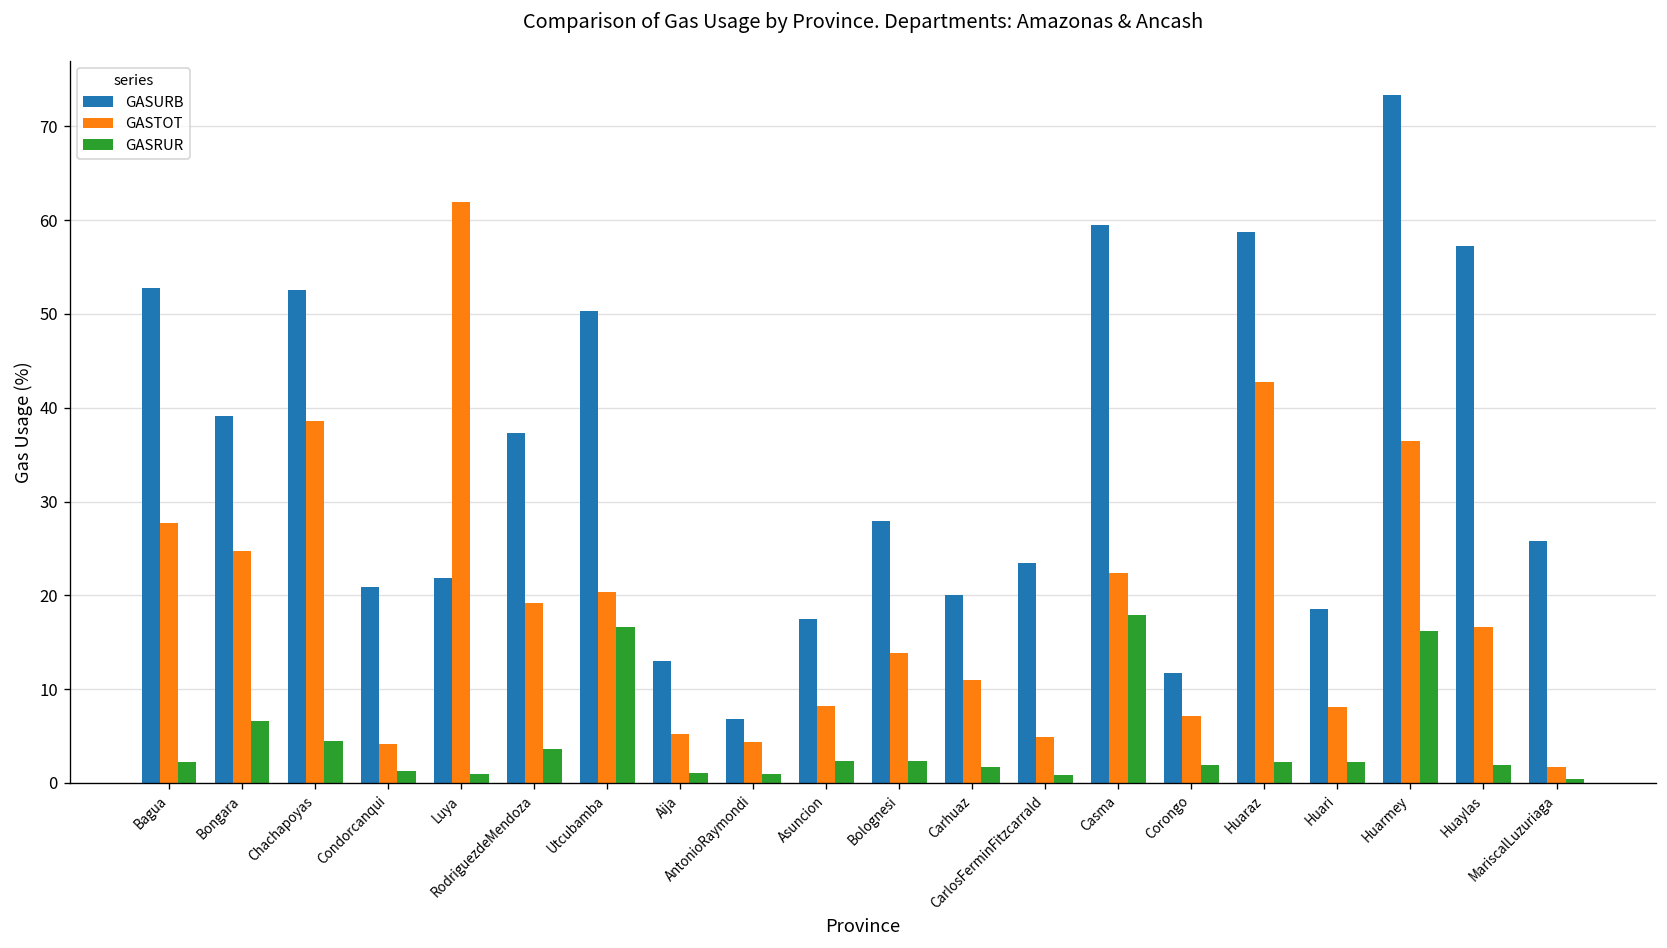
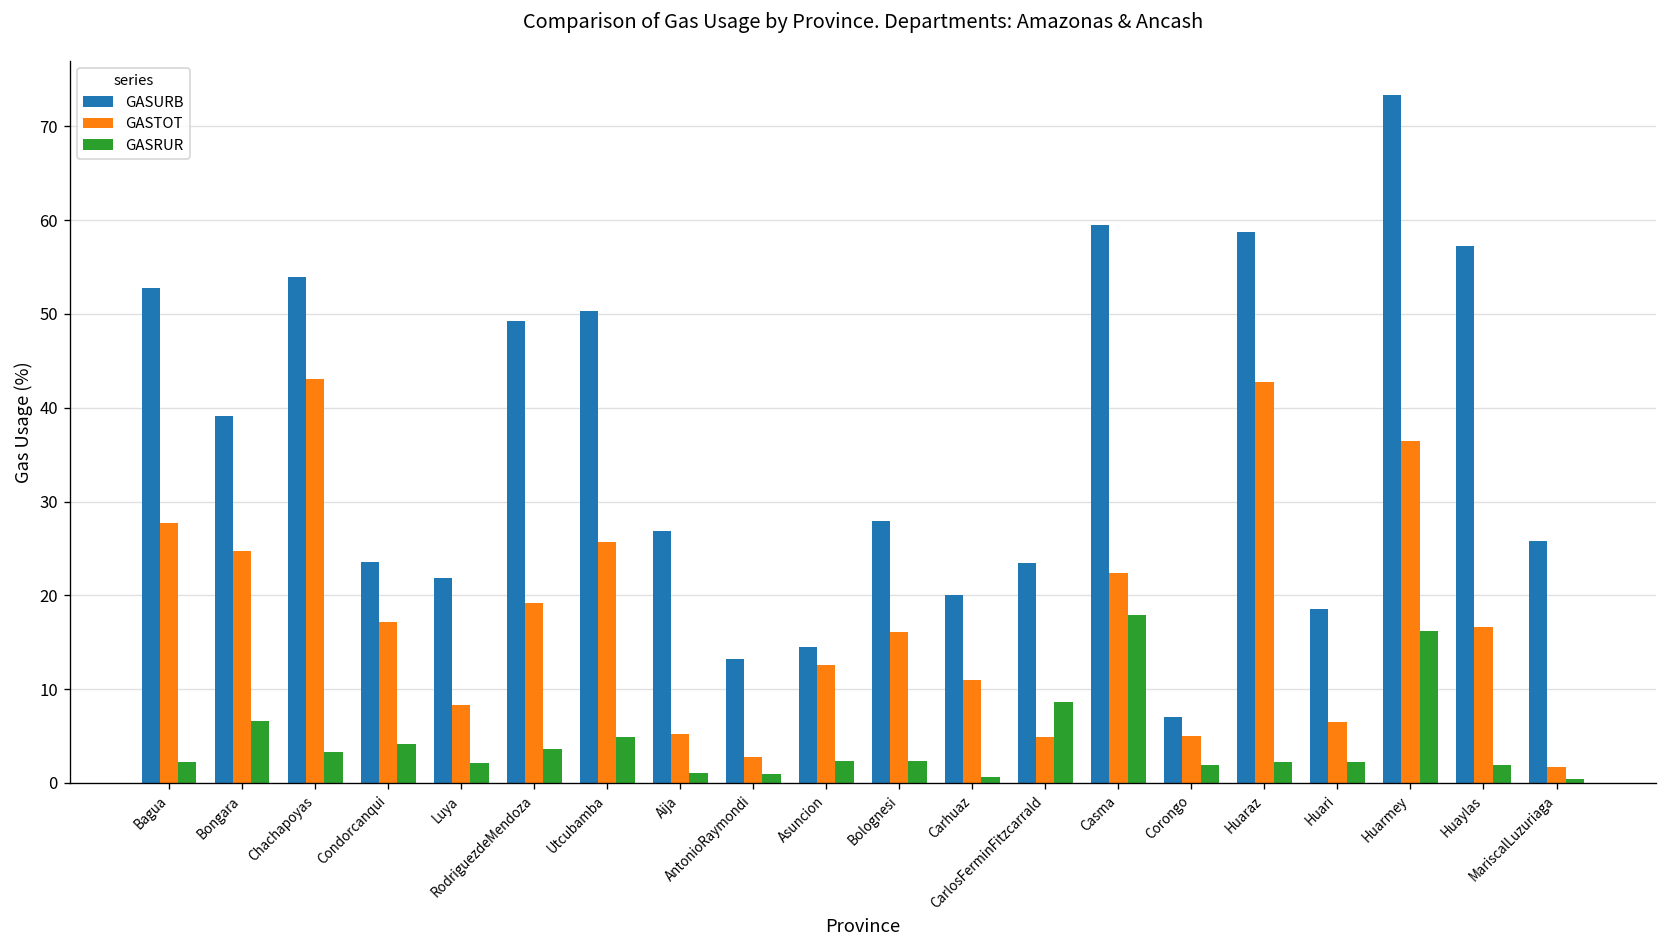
  {
    "GASURB": {
      "Bagua": 53,
      "Bongara": 39,
-     "Chachapoyas": 53,
-     "Condorcanqui": 21,
+     "Chachapoyas": 54,
+     "Condorcanqui": 24,
      "Luya": 22,
-     "RodriguezdeMendoza": 37,
+     "RodriguezdeMendoza": 49,
      "Utcubamba": 50,
-     "Aija": 13,
-     "AntonioRaymondi": 7,
-     "Asuncion": 17,
+     "Aija": 27,
+     "AntonioRaymondi": 13,
+     "Asuncion": 14,
      "Bolognesi": 28,
      "Carhuaz": 20,
      "CarlosFerminFitzcarrald": 23,
      "Casma": 60,
-     "Corongo": 12,
+     "Corongo": 7,
      "Huaraz": 59,
      "Huari": 19,
      "Huarmey": 73,
      "Huaylas": 57,
      "MariscalLuzuriaga": 26
    },
    "GASTOT": {
      "Bagua": 28,
      "Bongara": 25,
-     "Chachapoyas": 39,
-     "Condorcanqui": 4,
-     "Luya": 62,
+     "Chachapoyas": 43,
+     "Condorcanqui": 17,
+     "Luya": 8,
      "RodriguezdeMendoza": 19,
-     "Utcubamba": 20,
+     "Utcubamba": 26,
      "Aija": 5,
-     "AntonioRaymondi": 4,
-     "Asuncion": 8,
-     "Bolognesi": 14,
+     "AntonioRaymondi": 3,
+     "Asuncion": 13,
+     "Bolognesi": 16,
      "Carhuaz": 11,
      "CarlosFerminFitzcarrald": 5,
      "Casma": 22,
-     "Corongo": 7,
+     "Corongo": 5,
      "Huaraz": 43,
-     "Huari": 8,
+     "Huari": 7,
      "Huarmey": 36,
      "Huaylas": 17,
      "MariscalLuzuriaga": 2
    },
    "GASRUR": {
      "Bagua": 2,
      "Bongara": 7,
-     "Chachapoyas": 4,
-     "Condorcanqui": 1,
-     "Luya": 1,
+     "Chachapoyas": 3,
+     "Condorcanqui": 4,
+     "Luya": 2,
      "RodriguezdeMendoza": 4,
-     "Utcubamba": 17,
+     "Utcubamba": 5,
      "Aija": 1,
      "AntonioRaymondi": 1,
      "Asuncion": 2,
      "Bolognesi": 2,
-     "Carhuaz": 2,
-     "CarlosFerminFitzcarrald": 1,
+     "Carhuaz": 1,
+     "CarlosFerminFitzcarrald": 9,
      "Casma": 18,
      "Corongo": 2,
      "Huaraz": 2,
      "Huari": 2,
      "Huarmey": 16,
      "Huaylas": 2,
      "MariscalLuzuriaga": 0
    }
  }
